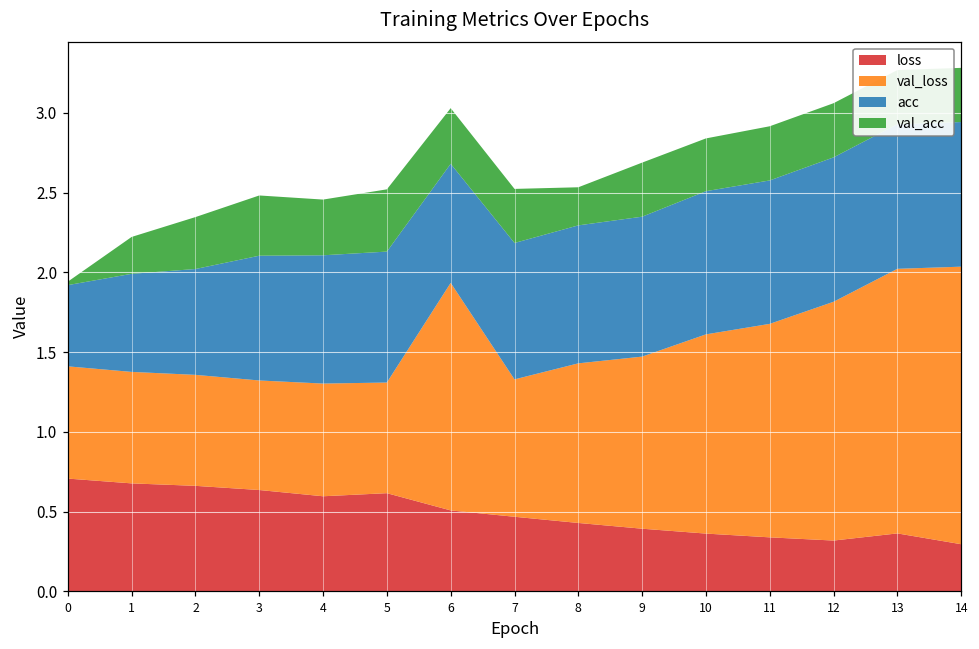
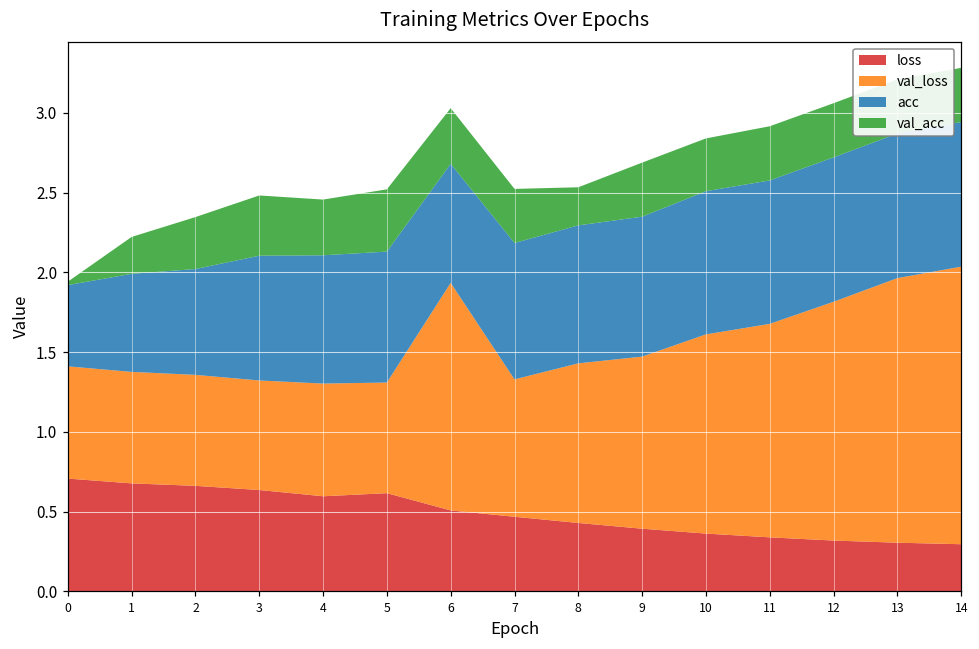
  {
    "loss": {
      "0": 0.71,
      "1": 0.68,
      "2": 0.66,
      "3": 0.64,
      "4": 0.60,
      "5": 0.62,
      "6": 0.51,
      "7": 0.47,
      "8": 0.43,
      "9": 0.39,
      "10": 0.36,
      "11": 0.34,
      "12": 0.32,
-     "13": 0.36,
+     "13": 0.31,
      "14": 0.30
    },
    "val_loss": {
      "0": 0.70,
      "1": 0.70,
      "2": 0.70,
      "3": 0.69,
      "4": 0.71,
      "5": 0.69,
      "6": 1.43,
      "7": 0.86,
      "8": 1.00,
      "9": 1.08,
      "10": 1.25,
      "11": 1.34,
      "12": 1.50,
      "13": 1.66,
      "14": 1.74
    },
    "acc": {
      "0": 0.51,
      "1": 0.61,
      "2": 0.66,
      "3": 0.78,
      "4": 0.80,
      "5": 0.82,
      "6": 0.75,
      "7": 0.85,
      "8": 0.86,
      "9": 0.88,
      "10": 0.90,
      "11": 0.90,
      "12": 0.91,
      "14": 0.91
    },
    "val_acc": {
      "0": 0.02,
      "1": 0.23,
      "2": 0.33,
      "3": 0.38,
      "4": 0.35,
      "5": 0.39,
      "6": 0.35,
      "7": 0.34,
      "8": 0.24,
      "9": 0.34,
      "10": 0.33,
      "11": 0.34,
      "12": 0.34,
      "14": 0.34
    }
  }
